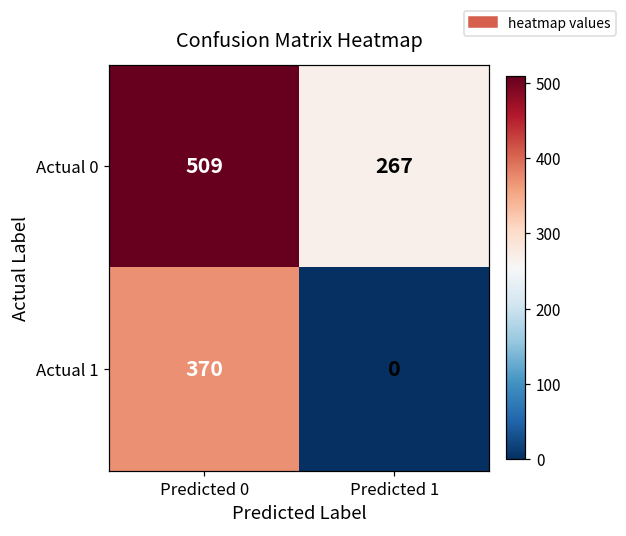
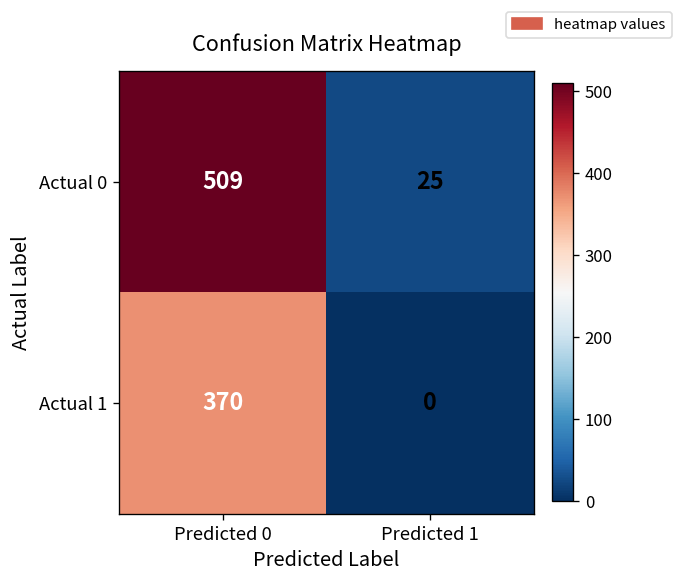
  {
    "Actual 0": {
      "Predicted 0": 509,
-     "Predicted 1": 267
+     "Predicted 1": 25
    },
    "Actual 1": {
      "Predicted 0": 370,
      "Predicted 1": 0
    }
  }
